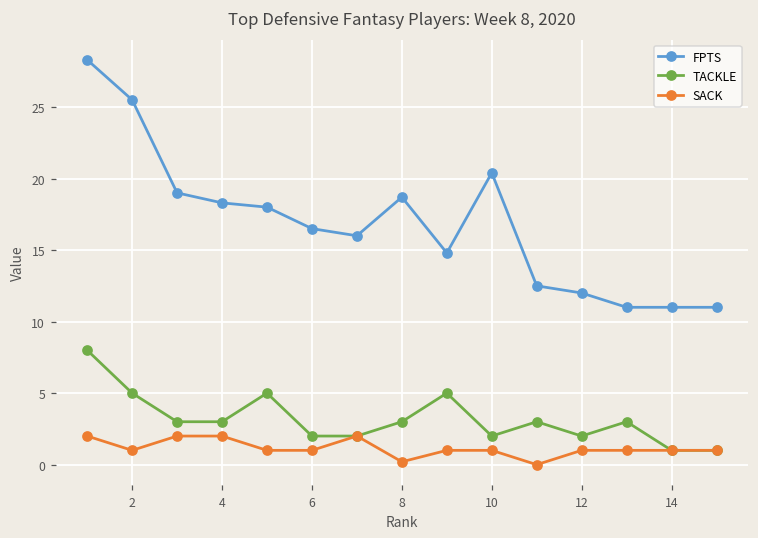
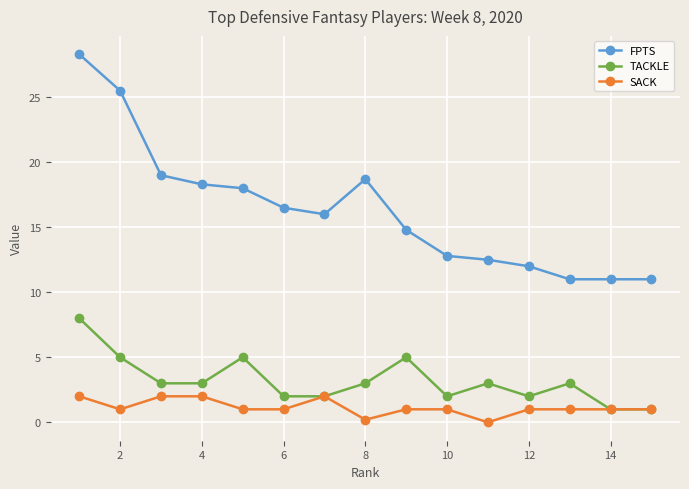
  {
    "FPTS": {
      "2": 25.5,
      "4": 18.3,
      "6": 16.5,
      "8": 18.7,
-     "10": 20.4,
+     "10": 12.8,
      "12": 12.0,
      "14": 11.0
    },
    "TACKLE": {
      "2": 5.0,
      "4": 3.0,
      "6": 2.0,
      "8": 3.0,
      "10": 2.0,
      "12": 2.0
    },
    "SACK": {
      "2": 1.0,
      "4": 2.0,
      "6": 1.0,
      "8": 0.2,
      "10": 1.0,
      "12": 1.0
    }
  }
